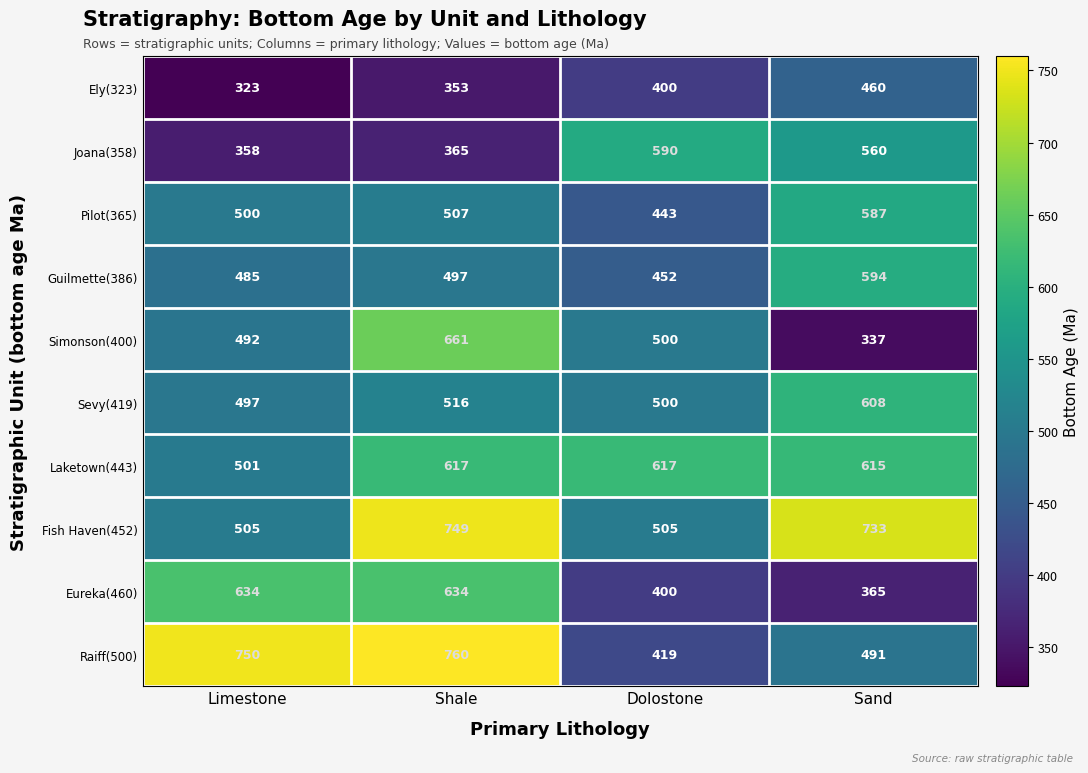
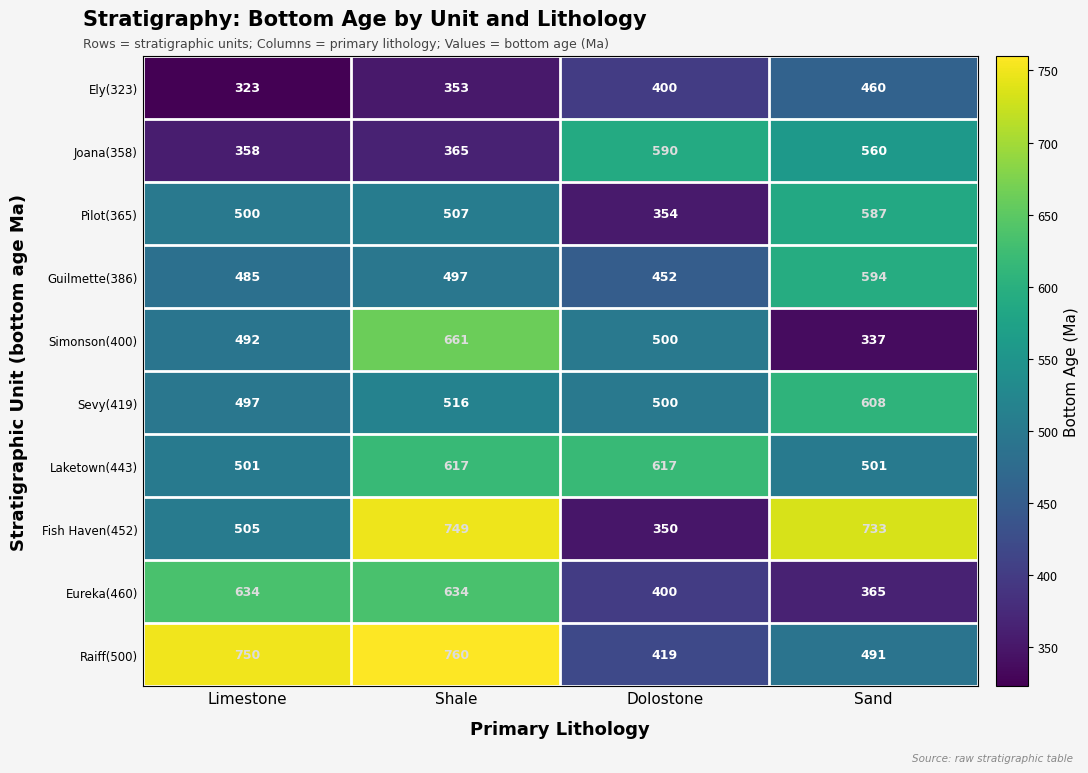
  {
    "Ely(323)": {
      "Limestone": 323,
      "Shale": 353,
      "Dolostone": 400,
      "Sand": 460
    },
    "Joana(358)": {
      "Limestone": 358,
      "Shale": 365,
      "Dolostone": 590,
      "Sand": 560
    },
    "Pilot(365)": {
      "Limestone": 500,
      "Shale": 507,
-     "Dolostone": 443,
+     "Dolostone": 354,
      "Sand": 587
    },
    "Guilmette(386)": {
      "Limestone": 485,
      "Shale": 497,
      "Dolostone": 452,
      "Sand": 594
    },
    "Simonson(400)": {
      "Limestone": 492,
      "Shale": 661,
      "Dolostone": 500,
      "Sand": 337
    },
    "Sevy(419)": {
      "Limestone": 497,
      "Shale": 516,
      "Dolostone": 500,
      "Sand": 608
    },
    "Laketown(443)": {
      "Limestone": 501,
      "Shale": 617,
      "Dolostone": 617,
-     "Sand": 615
+     "Sand": 501
    },
    "Fish Haven(452)": {
      "Limestone": 505,
      "Shale": 749,
-     "Dolostone": 505,
+     "Dolostone": 350,
      "Sand": 733
    },
    "Eureka(460)": {
      "Limestone": 634,
      "Shale": 634,
      "Dolostone": 400,
      "Sand": 365
    },
    "Raiff(500)": {
      "Limestone": 750,
      "Shale": 760,
      "Dolostone": 419,
      "Sand": 491
    }
  }
